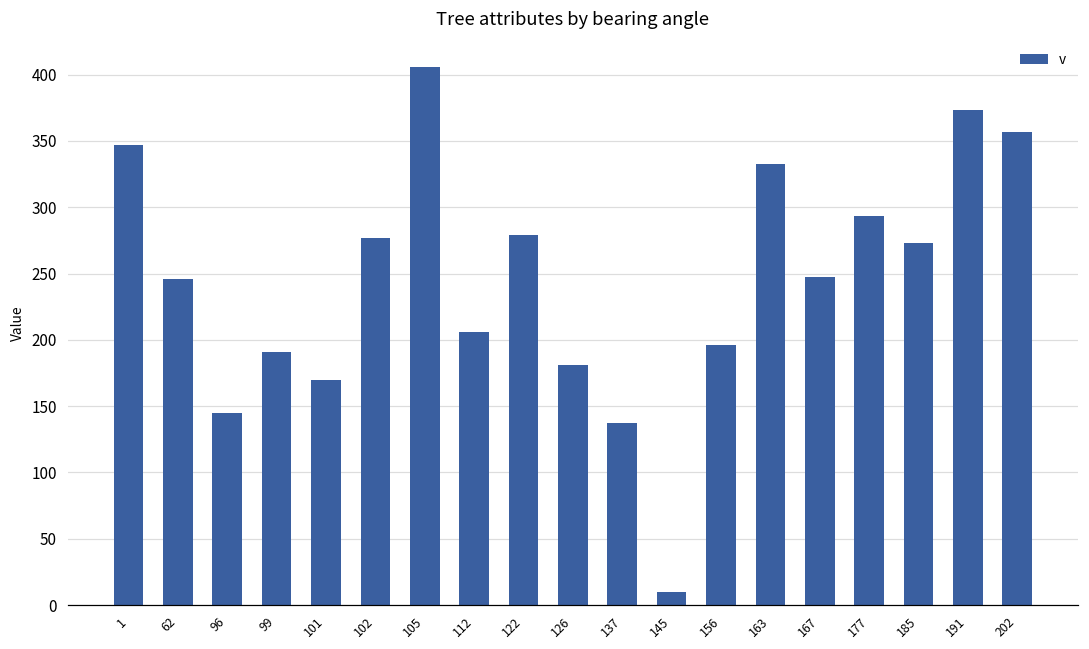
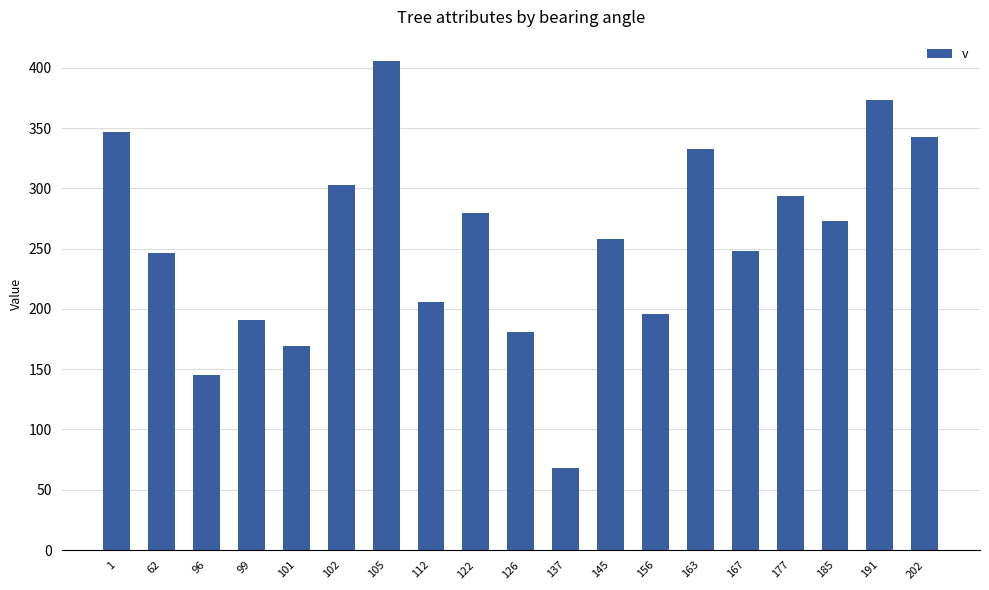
  {
    "1": 347,
    "62": 246,
    "96": 145,
    "99": 191,
    "101": 169,
-   "102": 277,
+   "102": 303,
    "105": 405,
    "112": 206,
    "122": 279,
    "126": 181,
-   "137": 137,
-   "145": 10,
+   "137": 68,
+   "145": 258,
    "156": 196,
    "163": 333,
    "167": 248,
    "177": 294,
    "185": 273,
    "191": 373,
-   "202": 357
+   "202": 343
  }
